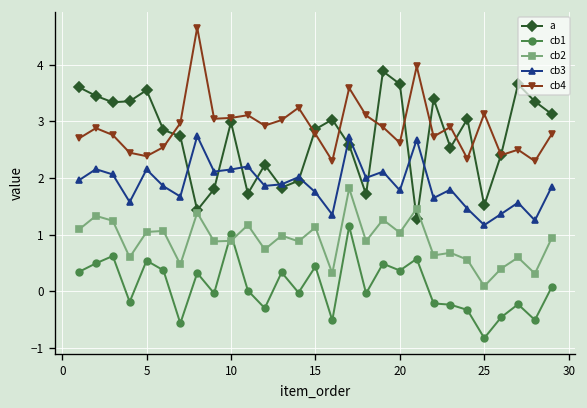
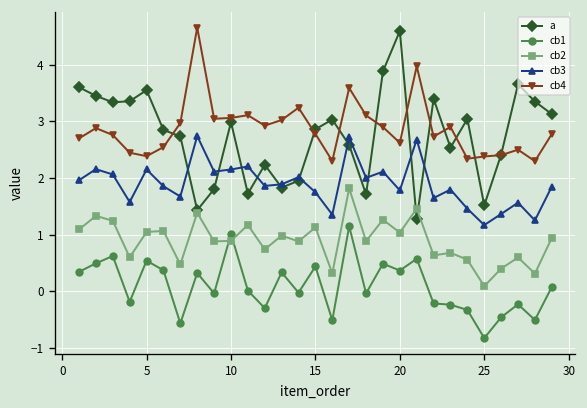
  {
    "a": {
      "5": 3.6,
      "10": 3.0,
      "15": 2.9,
-     "20": 3.7,
+     "20": 4.6,
      "25": 1.5
    },
    "cb1": {
      "5": 0.5,
      "10": 1.0,
      "15": 0.4,
      "20": 0.4,
      "25": -0.8
    },
    "cb2": {
      "5": 1.0,
      "10": 0.9,
      "15": 1.1,
      "20": 1.0,
      "25": 0.1
    },
    "cb3": {
      "5": 2.2,
      "10": 2.1,
      "15": 1.7,
      "20": 1.8,
      "25": 1.2
    },
    "cb4": {
      "5": 2.4,
      "10": 3.1,
      "15": 2.8,
      "20": 2.6,
-     "25": 3.1
+     "25": 2.4
    }
  }
